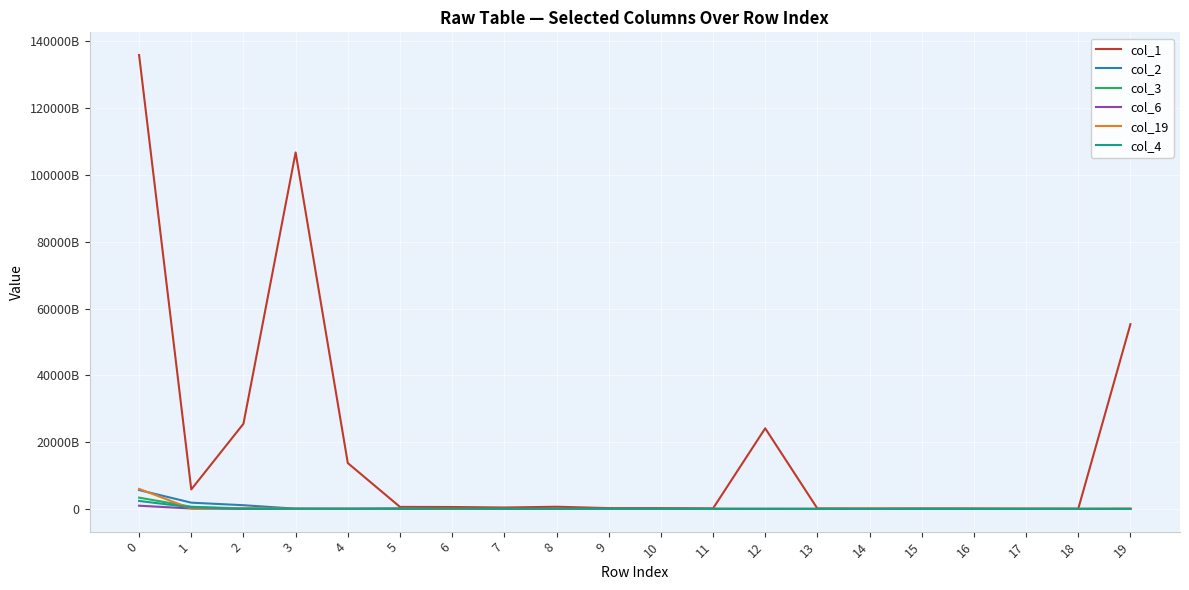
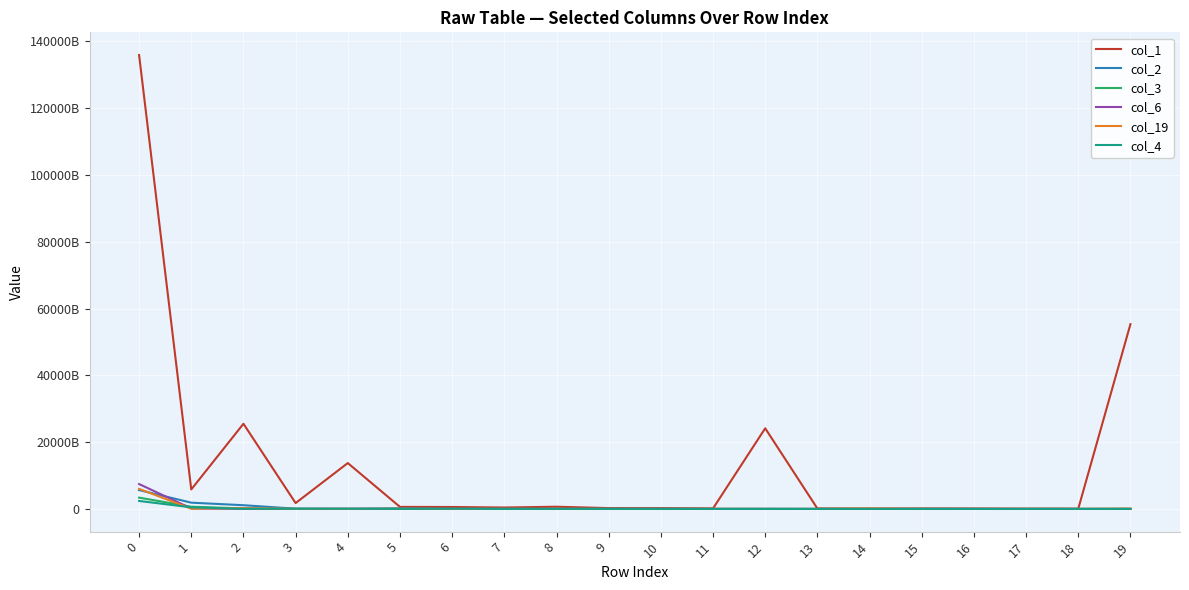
  {
    "col_1": {
      "0": 136000000000000,
      "1": 6000000000000,
      "2": 26000000000000,
-     "3": 107000000000000,
+     "3": 2000000000000,
      "4": 14000000000000,
      "12": 24000000000000,
      "19": 55000000000000
    },
    "col_2": {
      "1": 2000000000000,
      "2": 1000000000000
    },
    "col_6": {
-     "0": 1000000000000
+     "0": 7000000000000
    }
  }
